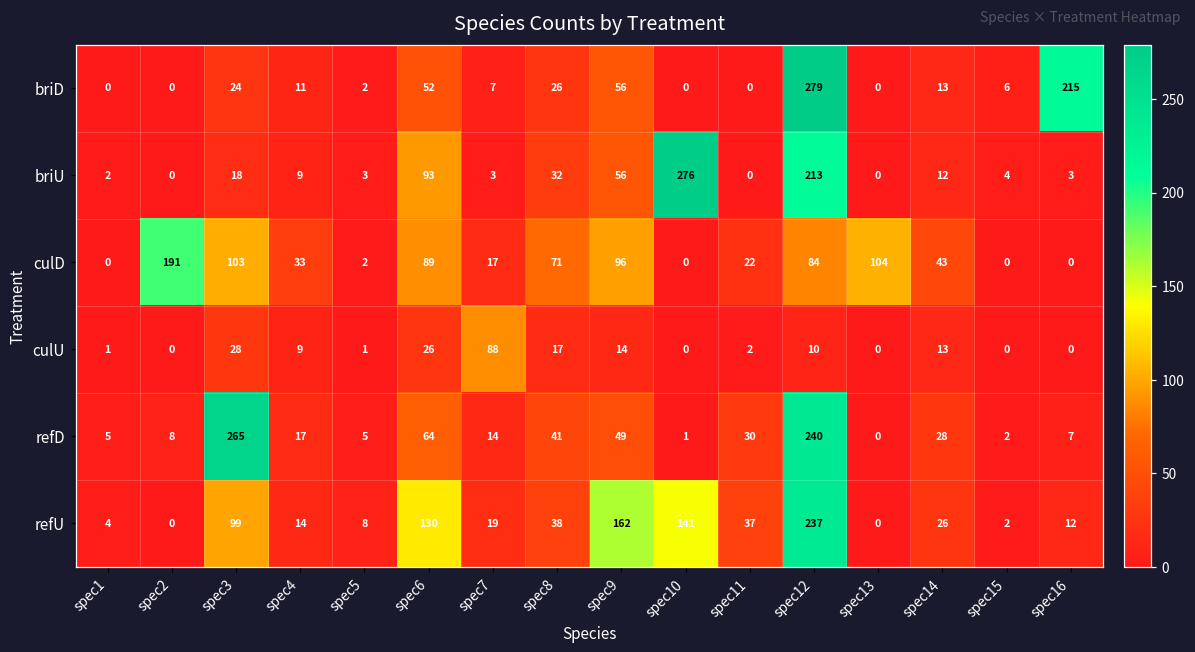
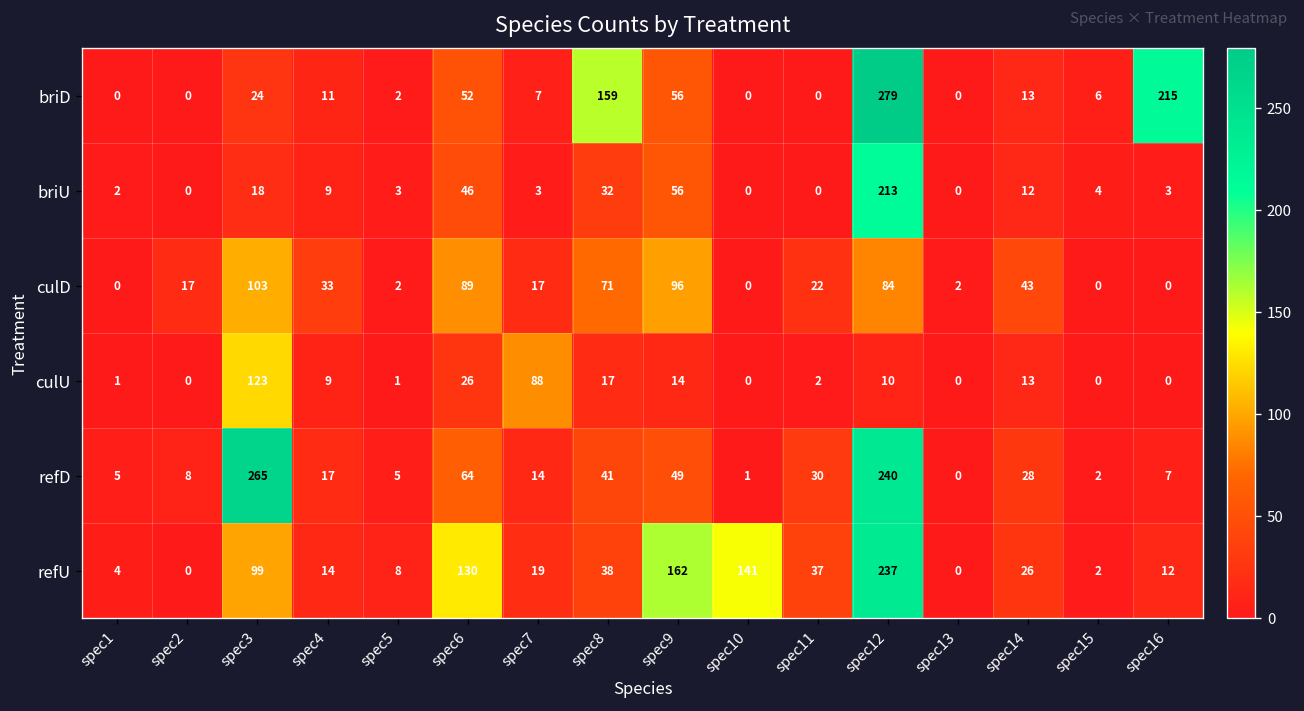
  {
    "briD": {
      "spec1": 0,
      "spec2": 0,
      "spec3": 24,
      "spec4": 11,
      "spec5": 2,
      "spec6": 52,
      "spec7": 7,
-     "spec8": 26,
+     "spec8": 159,
      "spec9": 56,
      "spec10": 0,
      "spec11": 0,
      "spec12": 279,
      "spec13": 0,
      "spec14": 13,
      "spec15": 6,
      "spec16": 215
    },
    "briU": {
      "spec1": 2,
      "spec2": 0,
      "spec3": 18,
      "spec4": 9,
      "spec5": 3,
-     "spec6": 93,
+     "spec6": 46,
      "spec7": 3,
      "spec8": 32,
      "spec9": 56,
-     "spec10": 276,
+     "spec10": 0,
      "spec11": 0,
      "spec12": 213,
      "spec13": 0,
      "spec14": 12,
      "spec15": 4,
      "spec16": 3
    },
    "culD": {
      "spec1": 0,
-     "spec2": 191,
+     "spec2": 17,
      "spec3": 103,
      "spec4": 33,
      "spec5": 2,
      "spec6": 89,
      "spec7": 17,
      "spec8": 71,
      "spec9": 96,
      "spec10": 0,
      "spec11": 22,
      "spec12": 84,
-     "spec13": 104,
+     "spec13": 2,
      "spec14": 43,
      "spec15": 0,
      "spec16": 0
    },
    "culU": {
      "spec1": 1,
      "spec2": 0,
-     "spec3": 28,
+     "spec3": 123,
      "spec4": 9,
      "spec5": 1,
      "spec6": 26,
      "spec7": 88,
      "spec8": 17,
      "spec9": 14,
      "spec10": 0,
      "spec11": 2,
      "spec12": 10,
      "spec13": 0,
      "spec14": 13,
      "spec15": 0,
      "spec16": 0
    },
    "refD": {
      "spec1": 5,
      "spec2": 8,
      "spec3": 265,
      "spec4": 17,
      "spec5": 5,
      "spec6": 64,
      "spec7": 14,
      "spec8": 41,
      "spec9": 49,
      "spec10": 1,
      "spec11": 30,
      "spec12": 240,
      "spec13": 0,
      "spec14": 28,
      "spec15": 2,
      "spec16": 7
    },
    "refU": {
      "spec1": 4,
      "spec2": 0,
      "spec3": 99,
      "spec4": 14,
      "spec5": 8,
      "spec6": 130,
      "spec7": 19,
      "spec8": 38,
      "spec9": 162,
      "spec10": 141,
      "spec11": 37,
      "spec12": 237,
      "spec13": 0,
      "spec14": 26,
      "spec15": 2,
      "spec16": 12
    }
  }
